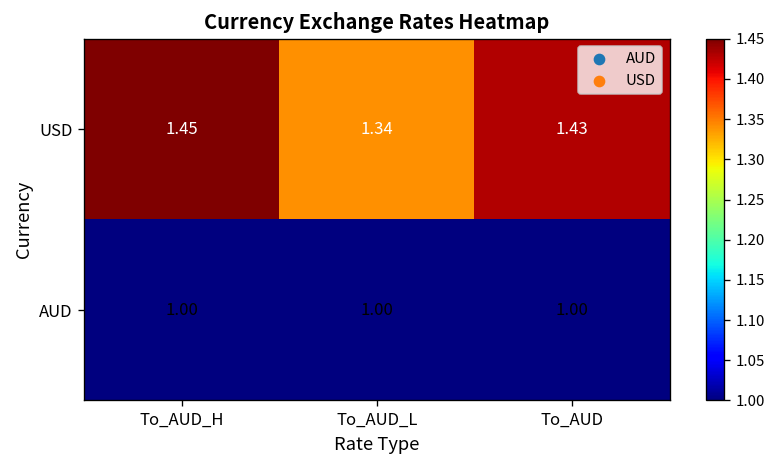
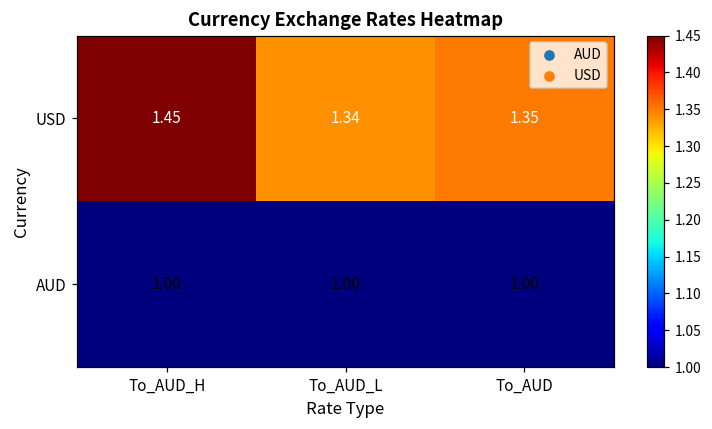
  {
    "USD": {
      "To_AUD_H": 1.45,
      "To_AUD_L": 1.34,
-     "To_AUD": 1.43
+     "To_AUD": 1.35
    },
    "AUD": {
      "To_AUD_H": 1.00,
      "To_AUD_L": 1.00,
      "To_AUD": 1.00
    }
  }
